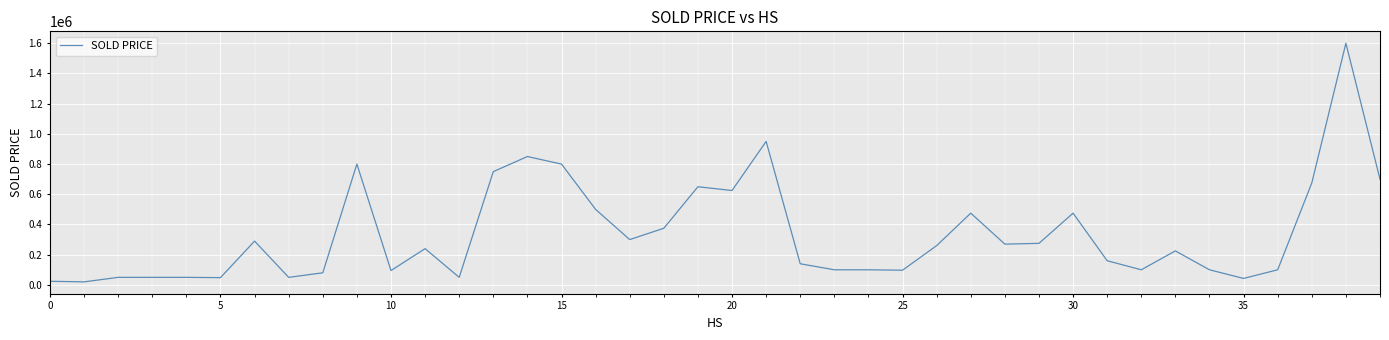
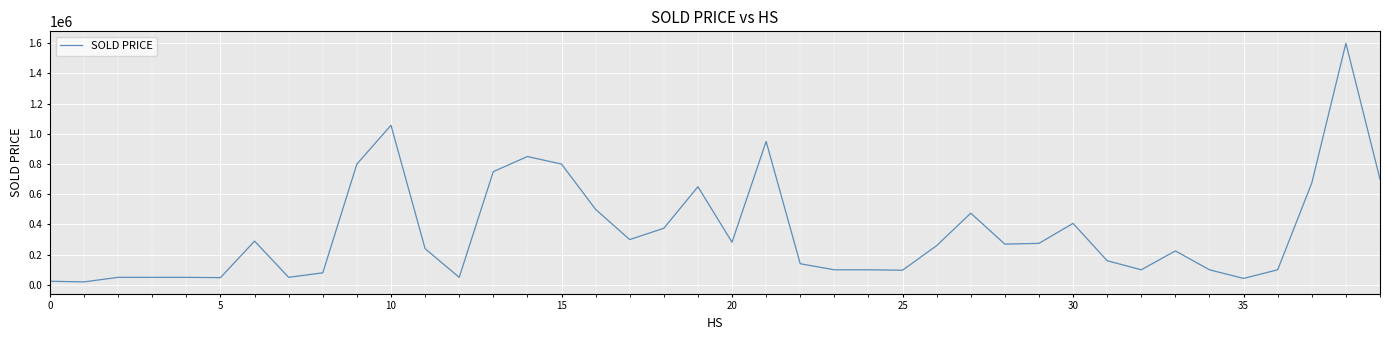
  {
    "0": 20000,
    "5": 50000,
-   "10": 100000,
+   "10": 1060000,
    "15": 800000,
-   "20": 630000,
+   "20": 280000,
    "25": 100000,
-   "30": 480000,
+   "30": 410000,
    "35": 40000
  }
